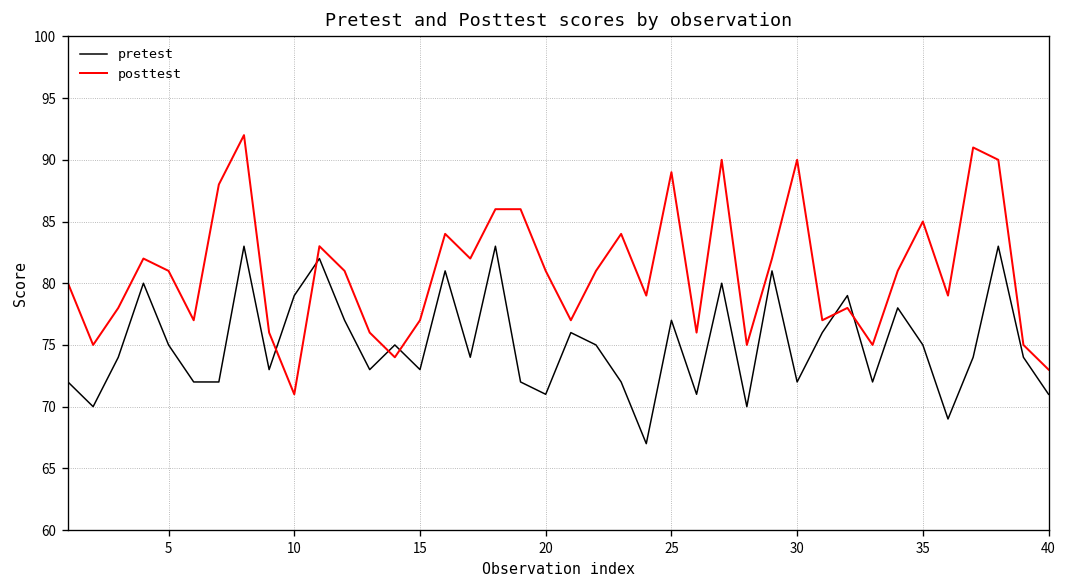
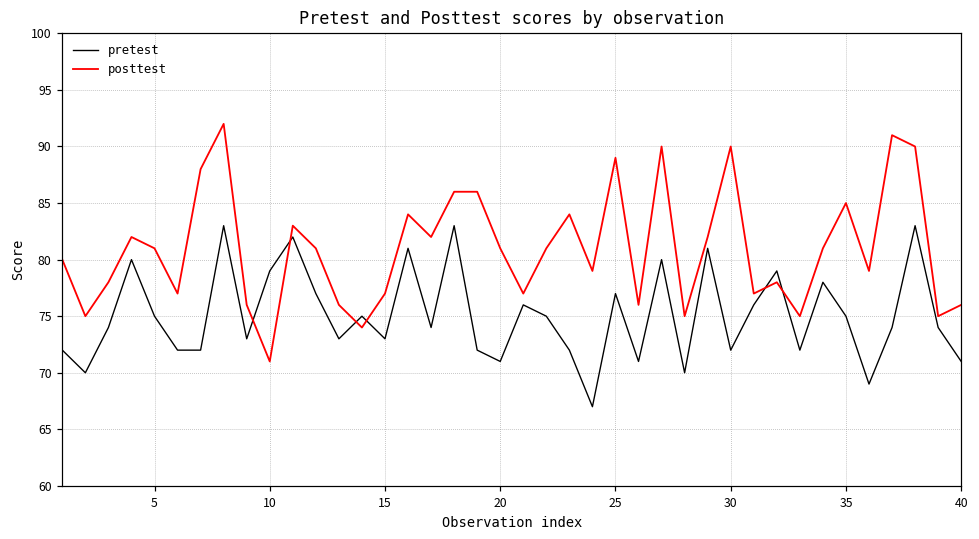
  {
    "pretest": {
      "5": 75,
      "10": 79,
      "15": 73,
      "20": 71,
      "25": 77,
      "30": 72,
      "35": 75,
      "40": 71
    },
    "posttest": {
      "5": 81,
      "10": 71,
      "15": 77,
      "20": 81,
      "25": 89,
      "30": 90,
      "35": 85,
-     "40": 73
+     "40": 76
    }
  }
